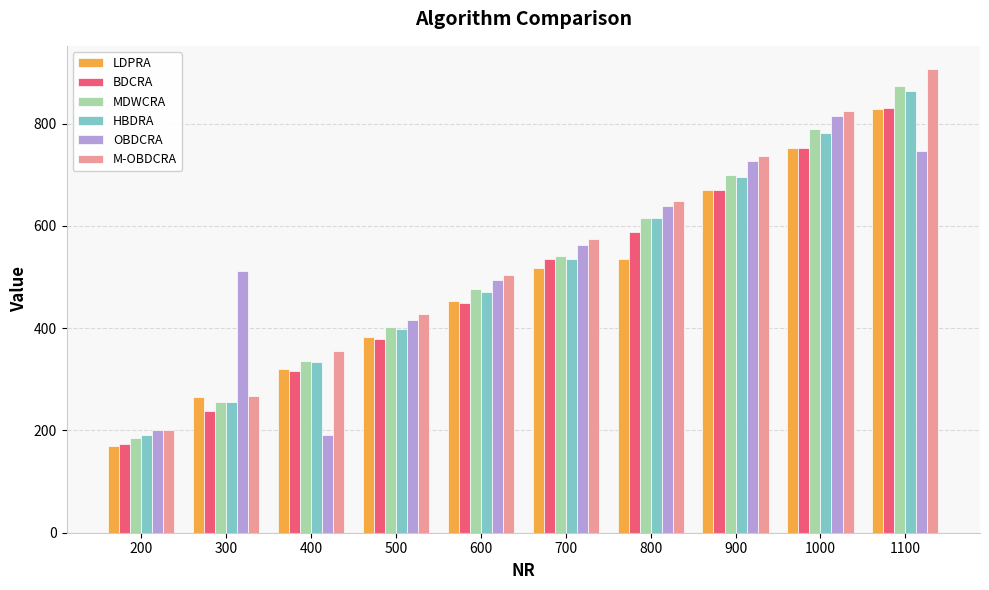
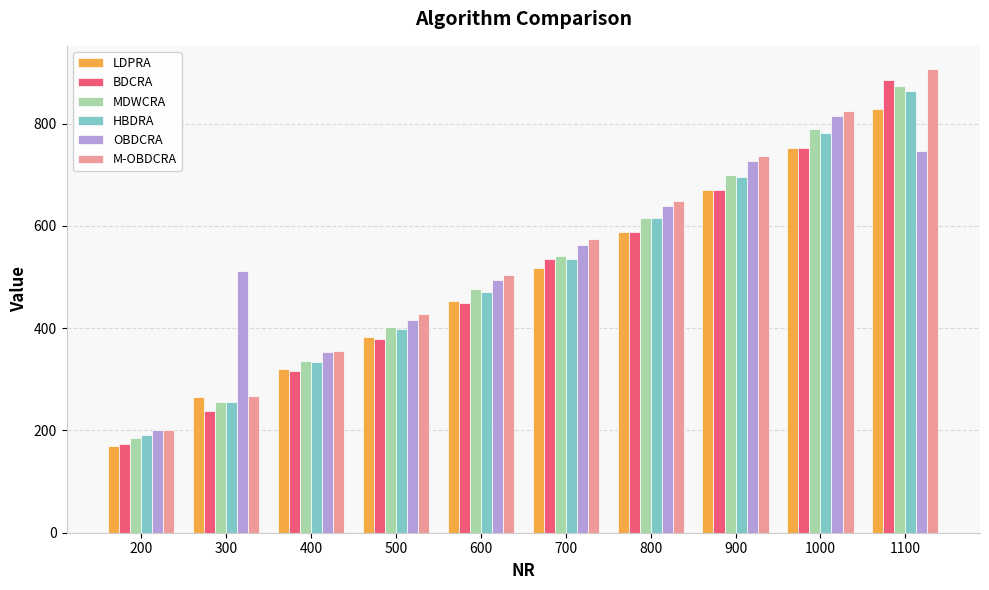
  {
    "LDPRA": {
      "200": 170,
      "300": 270,
      "400": 320,
      "500": 380,
      "600": 450,
      "700": 520,
-     "800": 540,
+     "800": 590,
      "900": 670,
      "1000": 750,
      "1100": 830
    },
    "BDCRA": {
      "200": 170,
      "300": 240,
      "400": 320,
      "500": 380,
      "600": 450,
      "700": 540,
      "800": 590,
      "900": 670,
      "1000": 750,
-     "1100": 830
+     "1100": 890
    },
    "OBDCRA": {
      "200": 200,
      "300": 510,
-     "400": 190,
+     "400": 350,
      "500": 420,
      "600": 490,
      "700": 560,
      "800": 640,
      "900": 730,
      "1000": 820,
      "1100": 750
    },
    "M-OBDCRA": {
      "200": 200,
      "300": 270,
      "400": 360,
      "500": 430,
      "600": 500,
      "700": 570,
      "800": 650,
      "900": 740,
      "1000": 830,
      "1100": 910
    }
  }
